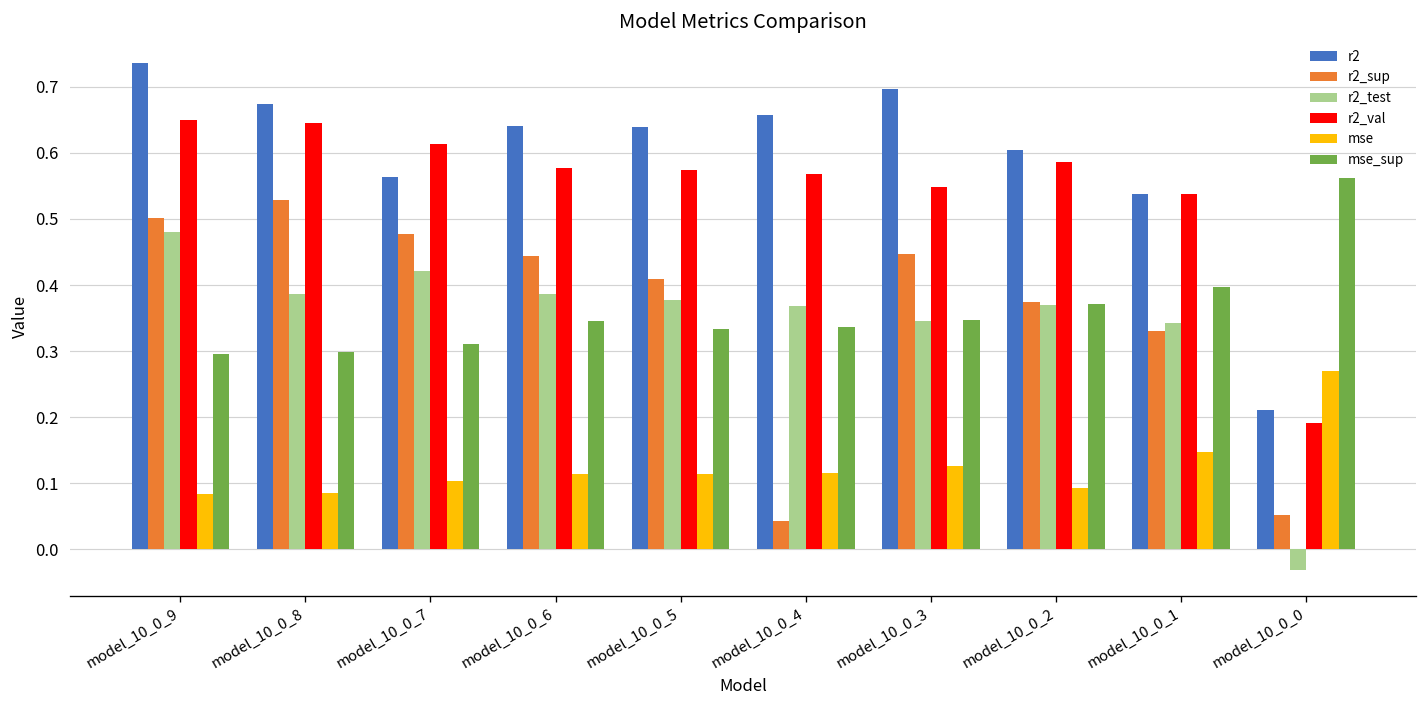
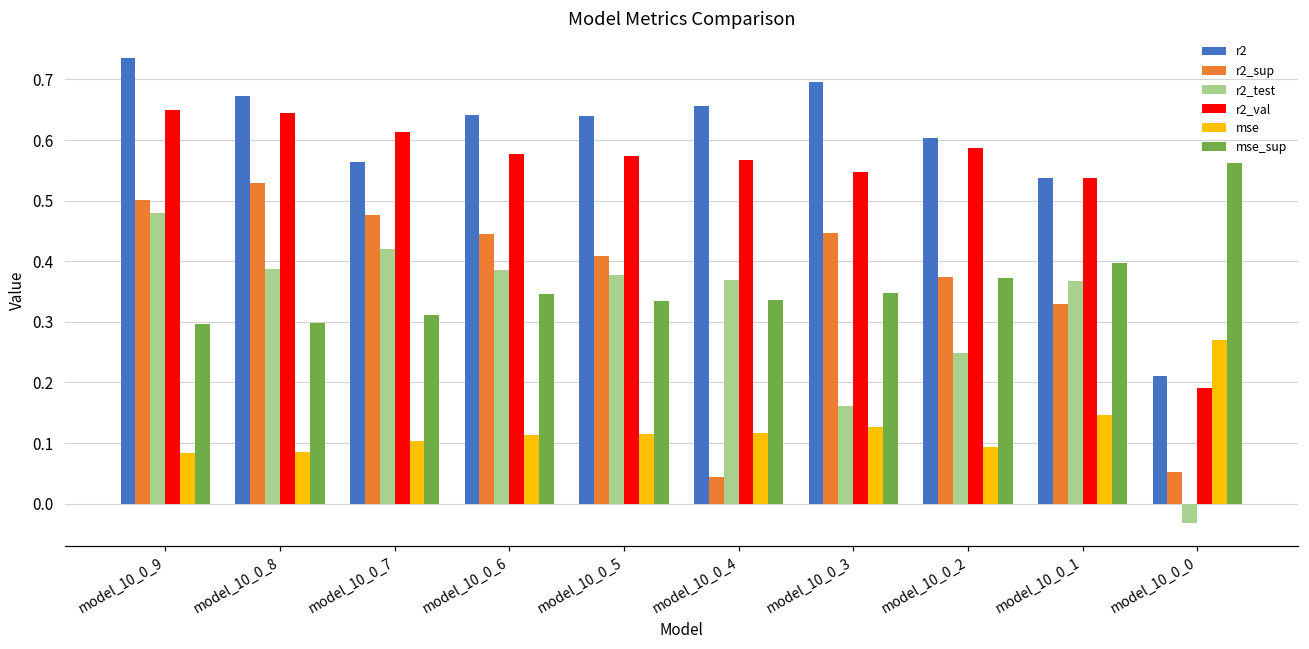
  {
    "r2": {
      "model_10_0_9": 0.74,
      "model_10_0_8": 0.67,
      "model_10_0_7": 0.56,
      "model_10_0_6": 0.64,
      "model_10_0_5": 0.64,
      "model_10_0_4": 0.66,
      "model_10_0_3": 0.70,
      "model_10_0_2": 0.60,
      "model_10_0_1": 0.54,
      "model_10_0_0": 0.21
    },
    "r2_sup": {
      "model_10_0_9": 0.50,
      "model_10_0_8": 0.53,
      "model_10_0_7": 0.48,
      "model_10_0_6": 0.44,
      "model_10_0_5": 0.41,
      "model_10_0_4": 0.04,
      "model_10_0_3": 0.45,
      "model_10_0_2": 0.37,
      "model_10_0_1": 0.33,
      "model_10_0_0": 0.05
    },
    "r2_test": {
      "model_10_0_9": 0.48,
      "model_10_0_8": 0.39,
      "model_10_0_7": 0.42,
      "model_10_0_6": 0.39,
      "model_10_0_5": 0.38,
      "model_10_0_4": 0.37,
-     "model_10_0_3": 0.35,
-     "model_10_0_2": 0.37,
-     "model_10_0_1": 0.34,
+     "model_10_0_3": 0.16,
+     "model_10_0_2": 0.25,
+     "model_10_0_1": 0.37,
      "model_10_0_0": -0.03
    },
    "r2_val": {
      "model_10_0_9": 0.65,
      "model_10_0_8": 0.64,
      "model_10_0_7": 0.61,
      "model_10_0_6": 0.58,
      "model_10_0_5": 0.57,
      "model_10_0_4": 0.57,
      "model_10_0_3": 0.55,
      "model_10_0_2": 0.59,
      "model_10_0_1": 0.54,
      "model_10_0_0": 0.19
    },
    "mse": {
      "model_10_0_9": 0.08,
      "model_10_0_8": 0.09,
      "model_10_0_7": 0.10,
      "model_10_0_6": 0.11,
      "model_10_0_5": 0.11,
      "model_10_0_4": 0.12,
      "model_10_0_3": 0.13,
      "model_10_0_2": 0.09,
      "model_10_0_1": 0.15,
      "model_10_0_0": 0.27
    },
    "mse_sup": {
      "model_10_0_9": 0.30,
      "model_10_0_8": 0.30,
      "model_10_0_7": 0.31,
      "model_10_0_6": 0.35,
      "model_10_0_5": 0.33,
      "model_10_0_4": 0.34,
      "model_10_0_3": 0.35,
      "model_10_0_2": 0.37,
      "model_10_0_1": 0.40,
      "model_10_0_0": 0.56
    }
  }
